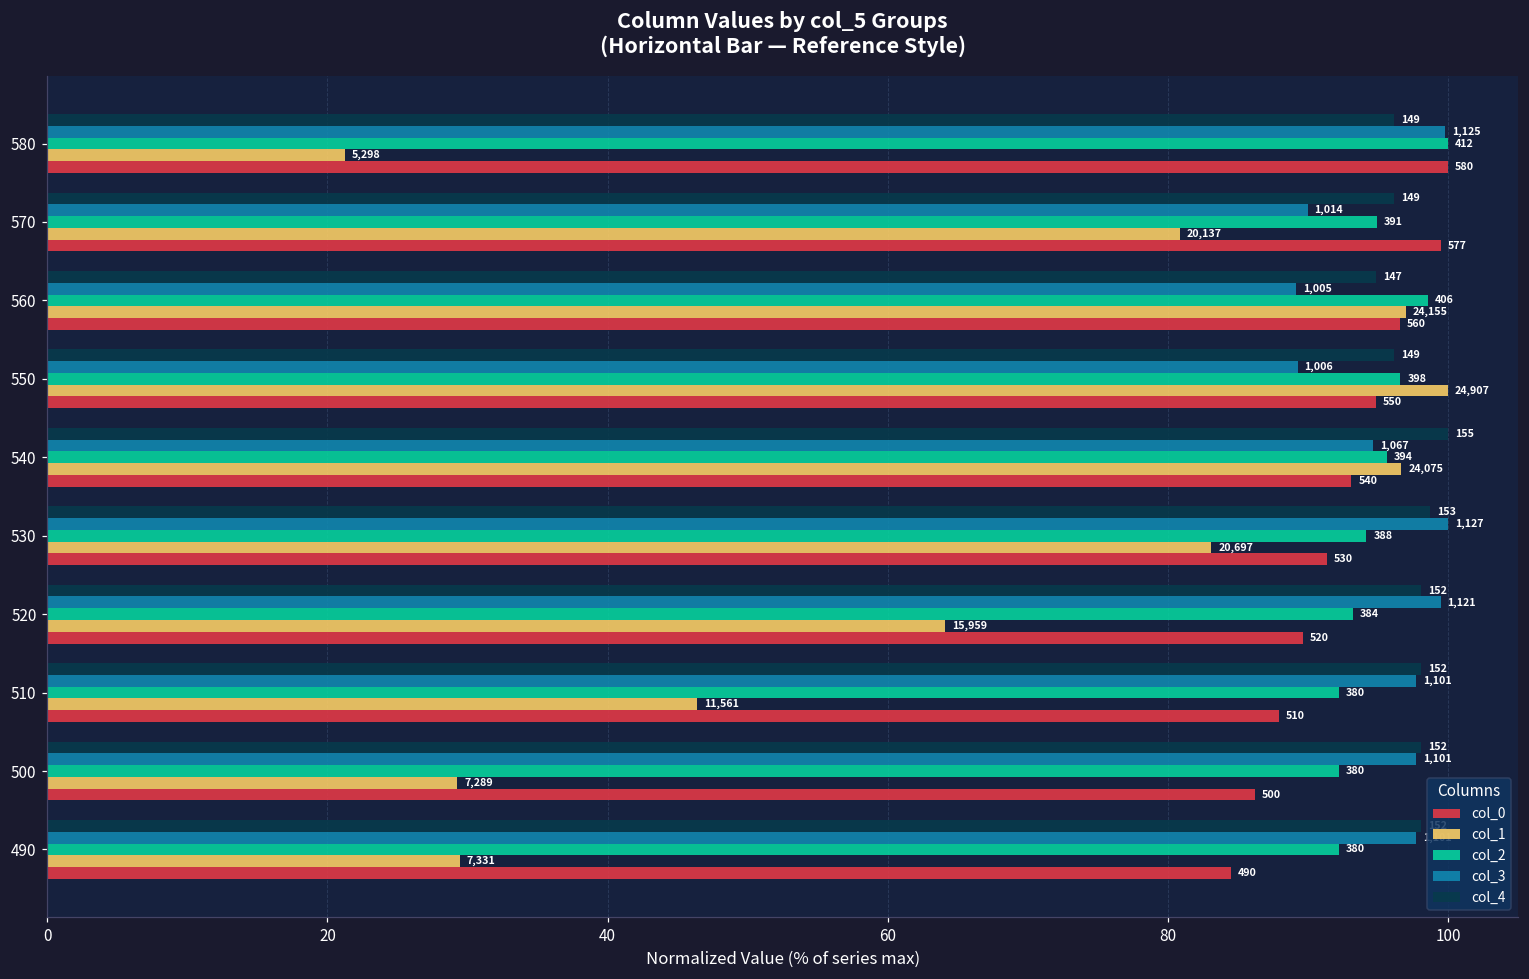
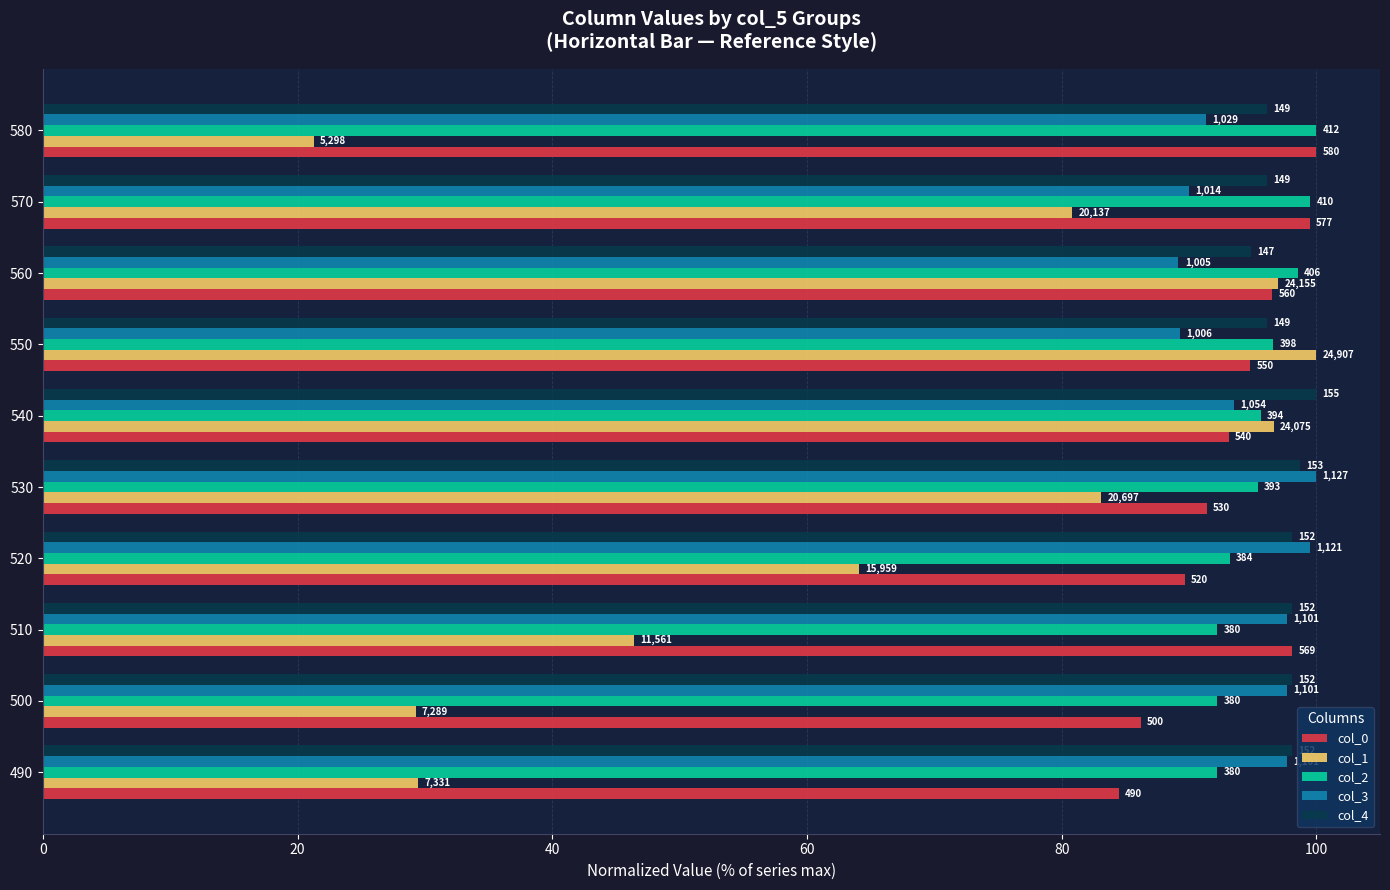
  {
    "col_0": {
-     "510": "510"
+     "510": "569"
    },
    "col_2": {
-     "570": "391",
-     "530": "388"
+     "570": "410",
+     "530": "393"
    },
    "col_3": {
-     "580": "1,125",
-     "540": "1,067"
+     "580": "1,029",
+     "540": "1,054"
    },
    "col_4": {
      "530": "98.7",
      "520": "98.1"
    }
  }
